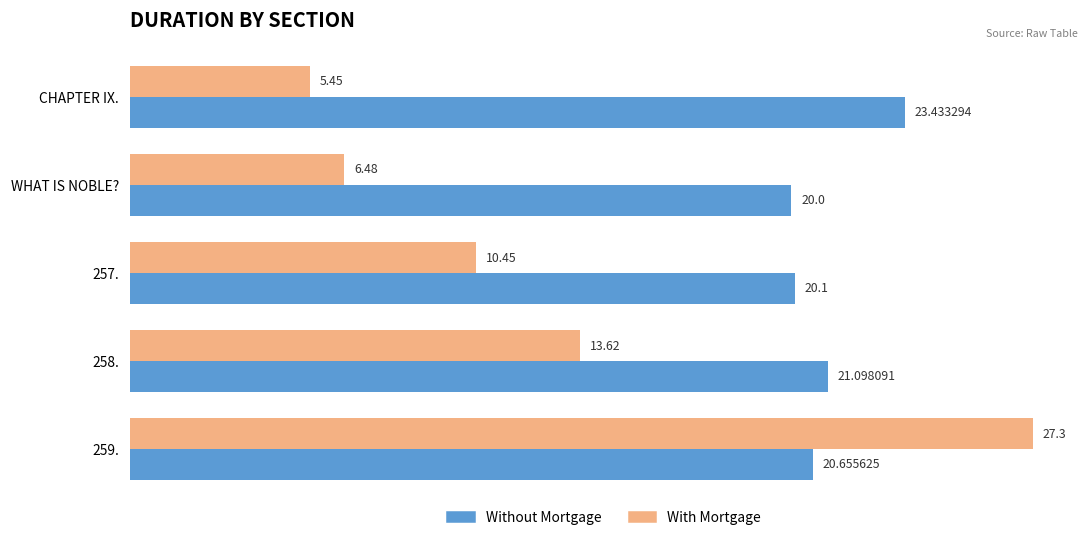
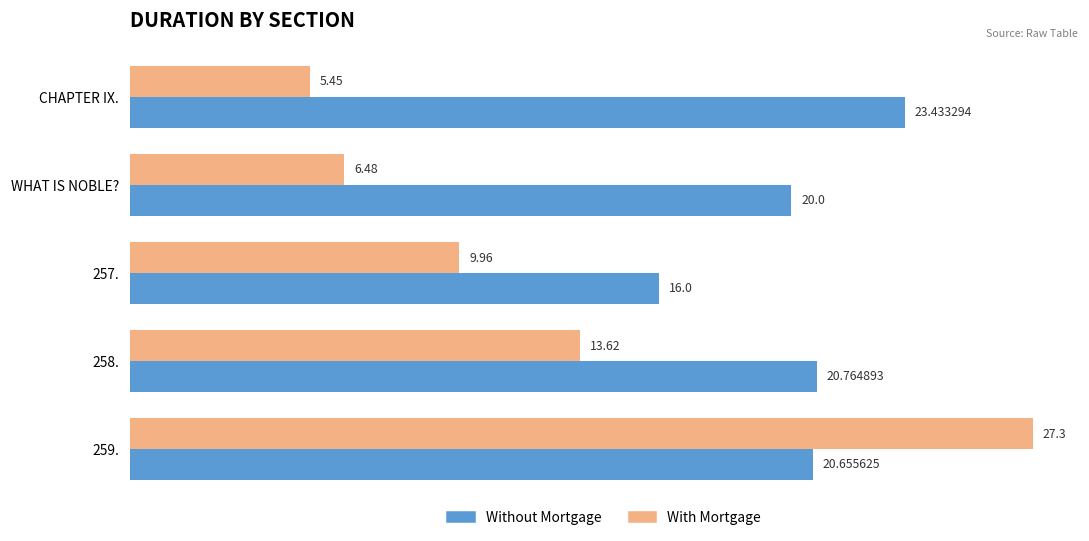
  {
    "Without Mortgage": {
      "CHAPTER IX.": 23.433294,
      "WHAT IS NOBLE?": 20.0,
-     "257.": 20.1,
-     "258.": 21.098091,
+     "257.": 16.0,
+     "258.": 20.764893,
      "259.": 20.655625
    },
    "With Mortgage": {
      "CHAPTER IX.": 5.45,
      "WHAT IS NOBLE?": 6.48,
-     "257.": 10.45,
+     "257.": 9.96,
      "258.": 13.62,
      "259.": 27.3
    }
  }
